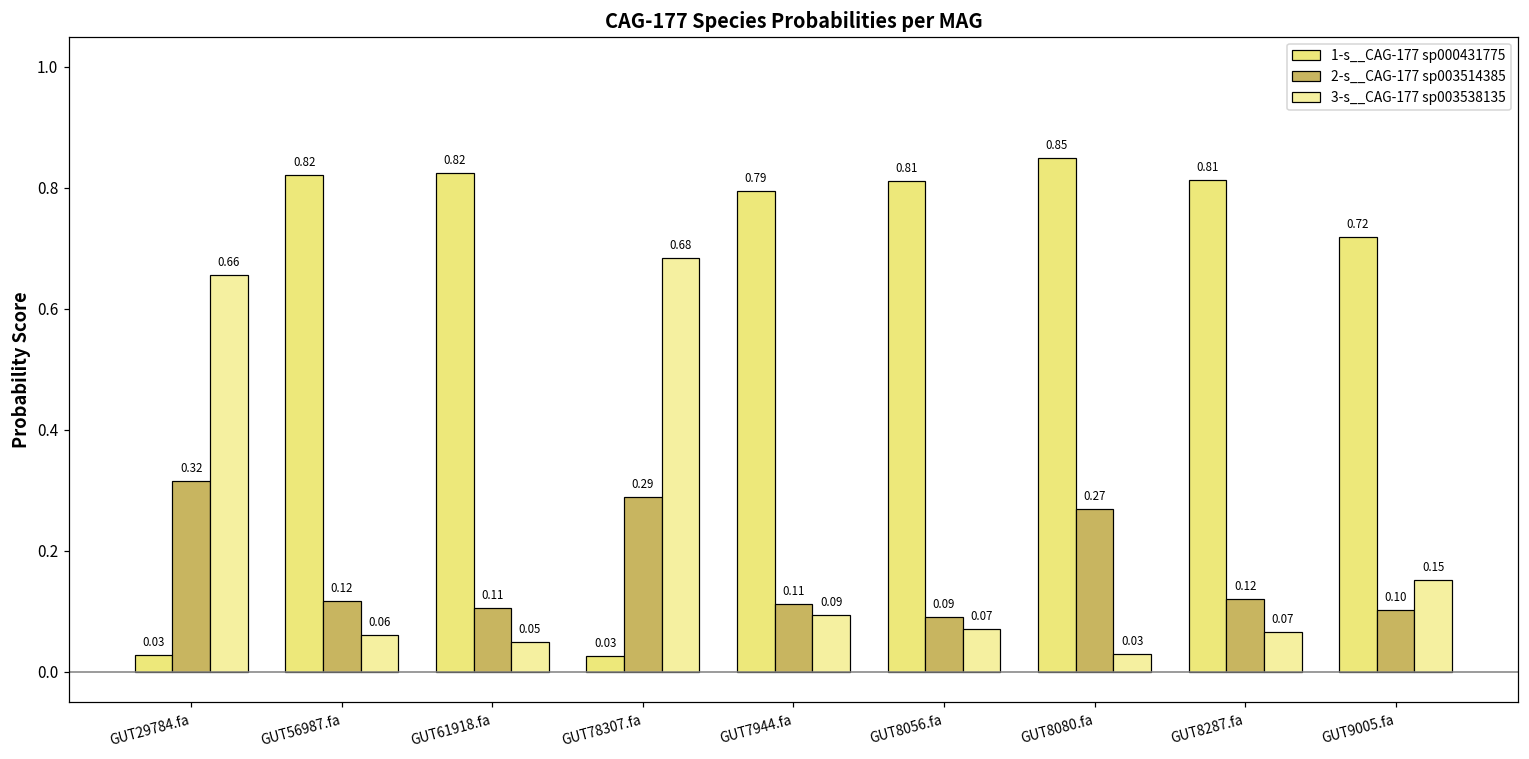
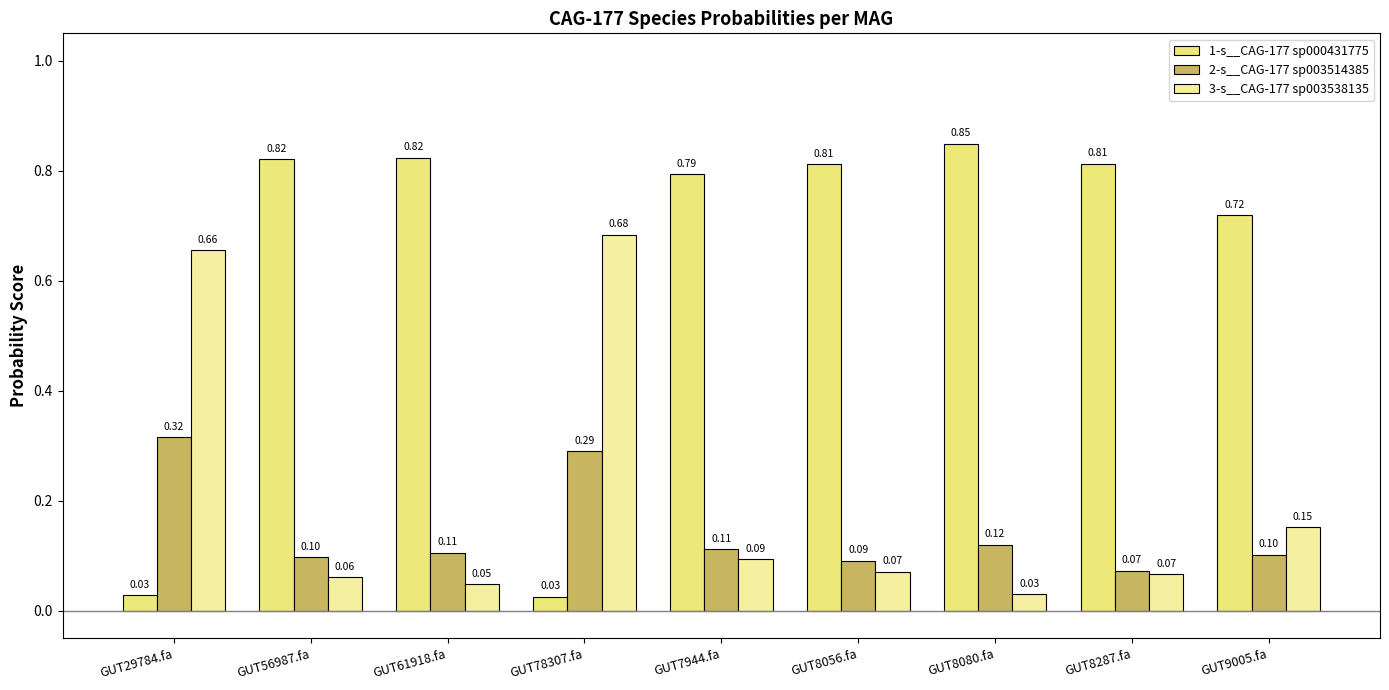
  {
    "2-s__CAG-177 sp003514385": {
      "GUT29784.fa": 0.32,
-     "GUT56987.fa": 0.12,
+     "GUT56987.fa": 0.10,
      "GUT61918.fa": 0.11,
      "GUT78307.fa": 0.29,
      "GUT7944.fa": 0.11,
      "GUT8056.fa": 0.09,
-     "GUT8080.fa": 0.27,
-     "GUT8287.fa": 0.12,
+     "GUT8080.fa": 0.12,
+     "GUT8287.fa": 0.07,
      "GUT9005.fa": 0.10
    }
  }
